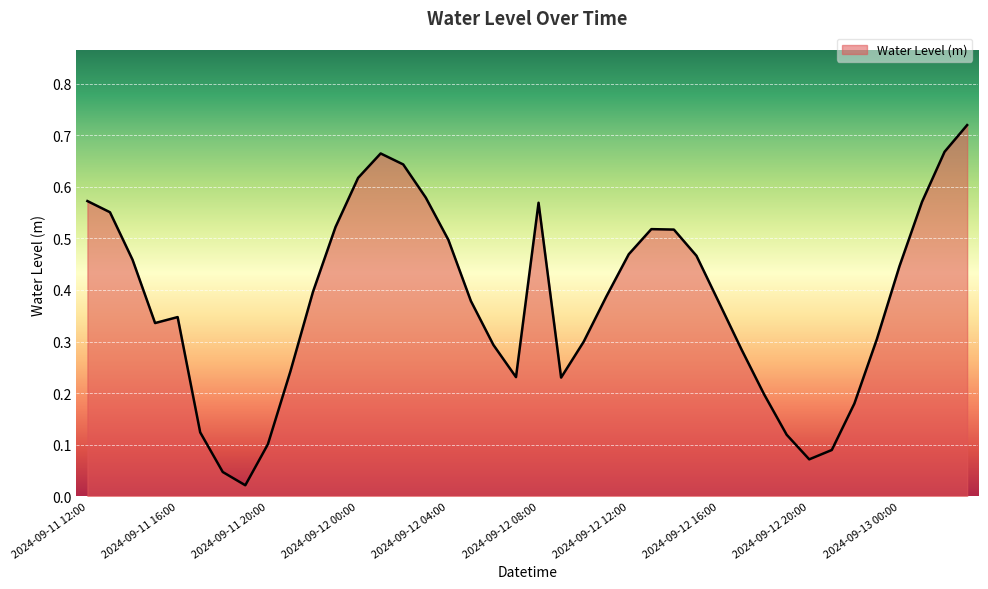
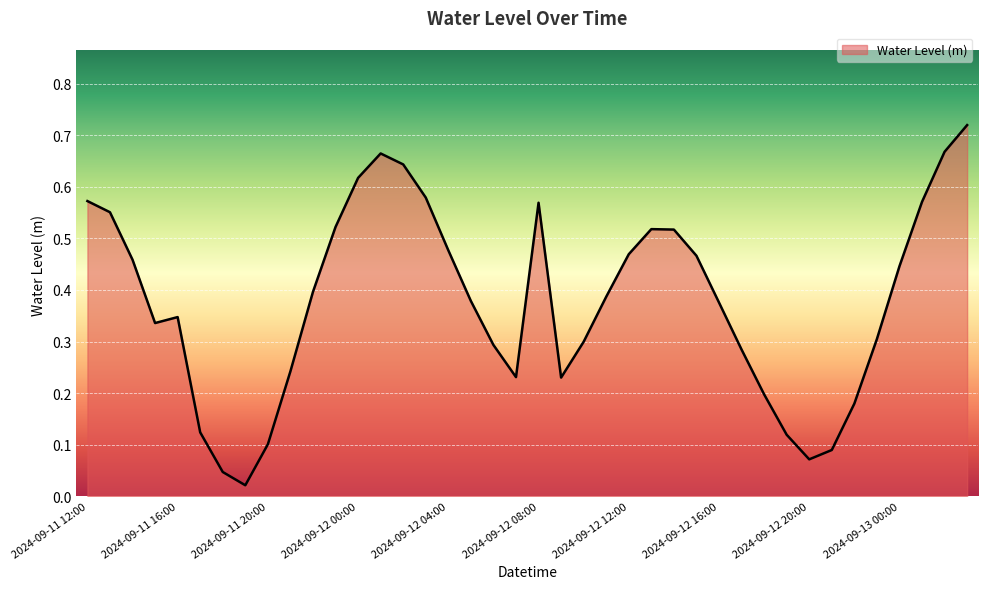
  {
    "2024-09-11 12:00": 0.57,
    "2024-09-11 16:00": 0.35,
    "2024-09-11 20:00": 0.10,
    "2024-09-12 00:00": 0.62,
-   "2024-09-12 04:00": 0.50,
+   "2024-09-12 04:00": 0.48,
    "2024-09-12 08:00": 0.57,
    "2024-09-12 12:00": 0.47,
    "2024-09-12 16:00": 0.38,
    "2024-09-12 20:00": 0.07,
    "2024-09-13 00:00": 0.45
  }
